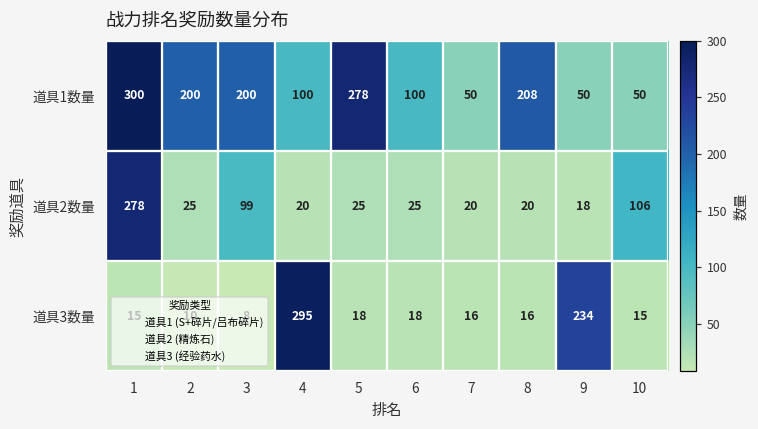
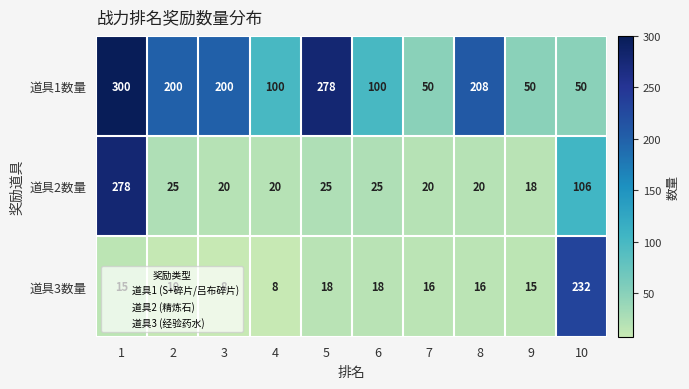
  {
    "道具1数量": {
      "1": 300,
      "2": 200,
      "3": 200,
      "4": 100,
      "5": 278,
      "6": 100,
      "7": 50,
      "8": 208,
      "9": 50,
      "10": 50
    },
    "道具2数量": {
      "1": 278,
      "2": 25,
-     "3": 99,
+     "3": 20,
      "4": 20,
      "5": 25,
      "6": 25,
      "7": 20,
      "8": 20,
      "9": 18,
      "10": 106
    },
    "道具3数量": {
-     "4": 295,
+     "4": 8,
      "5": 18,
      "6": 18,
      "7": 16,
      "8": 16,
-     "9": 234,
-     "10": 15
+     "9": 15,
+     "10": 232
    }
  }
